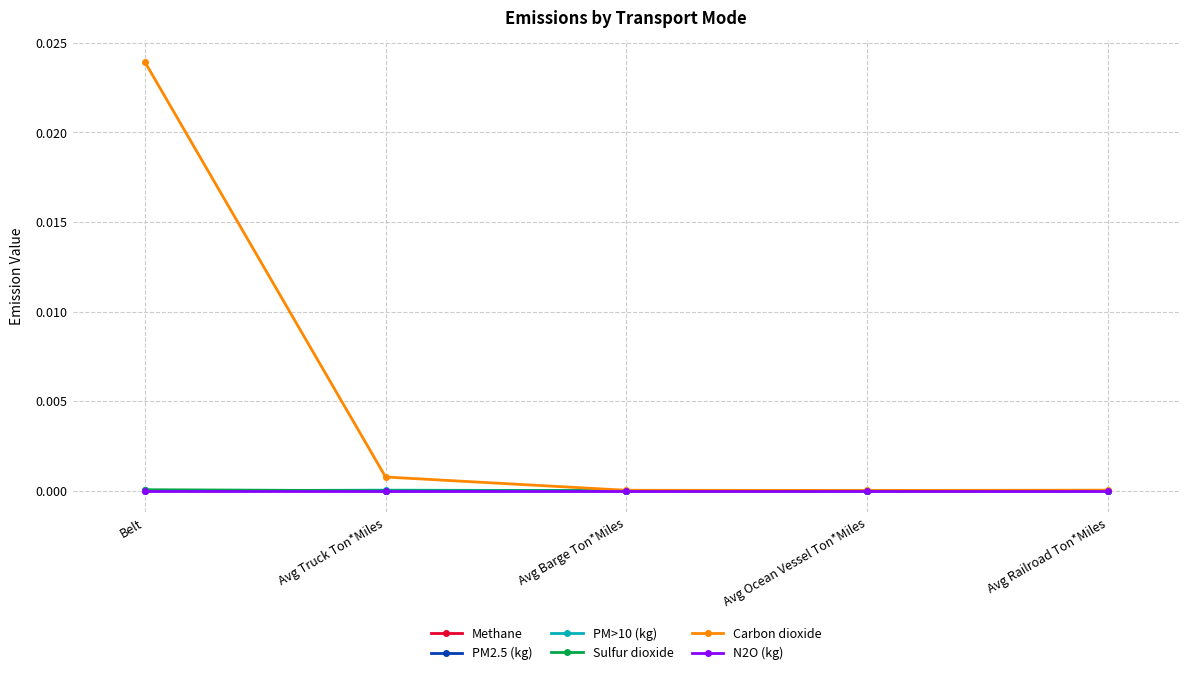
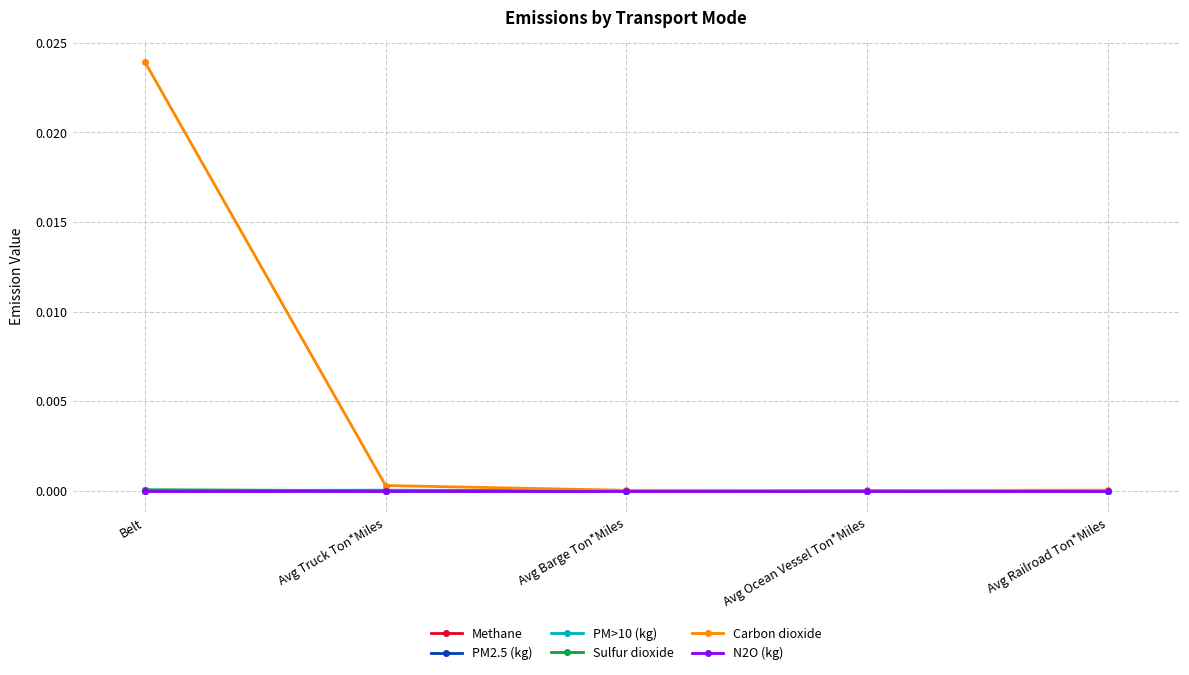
  {
    "Carbon dioxide": {
      "Belt": 0.0239,
-     "Avg Truck Ton*Miles": 0.0008
+     "Avg Truck Ton*Miles": 0.0003
    }
  }
